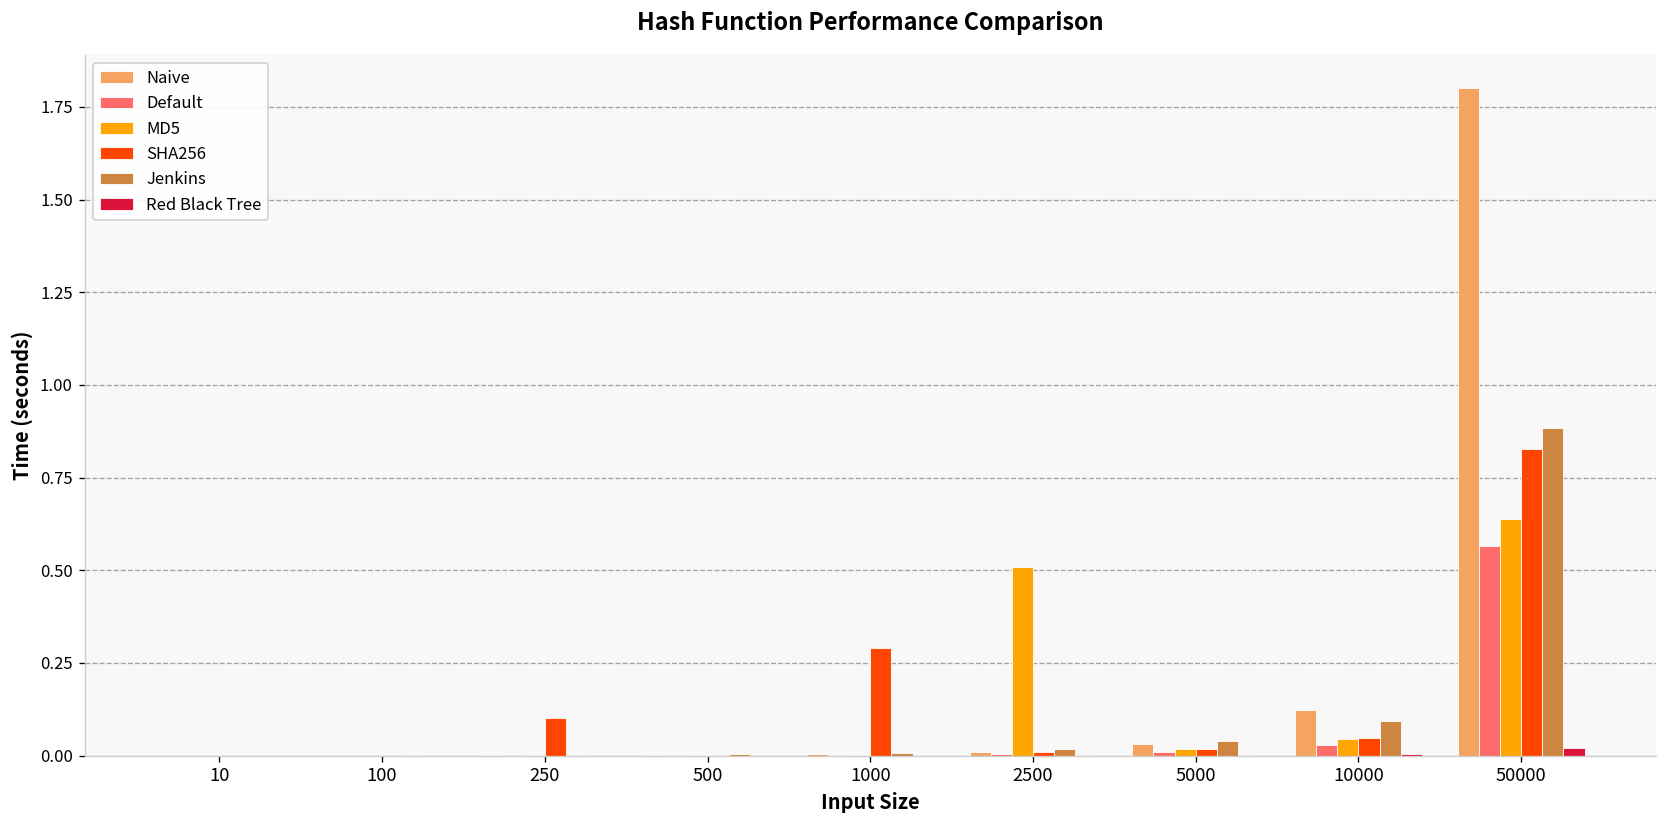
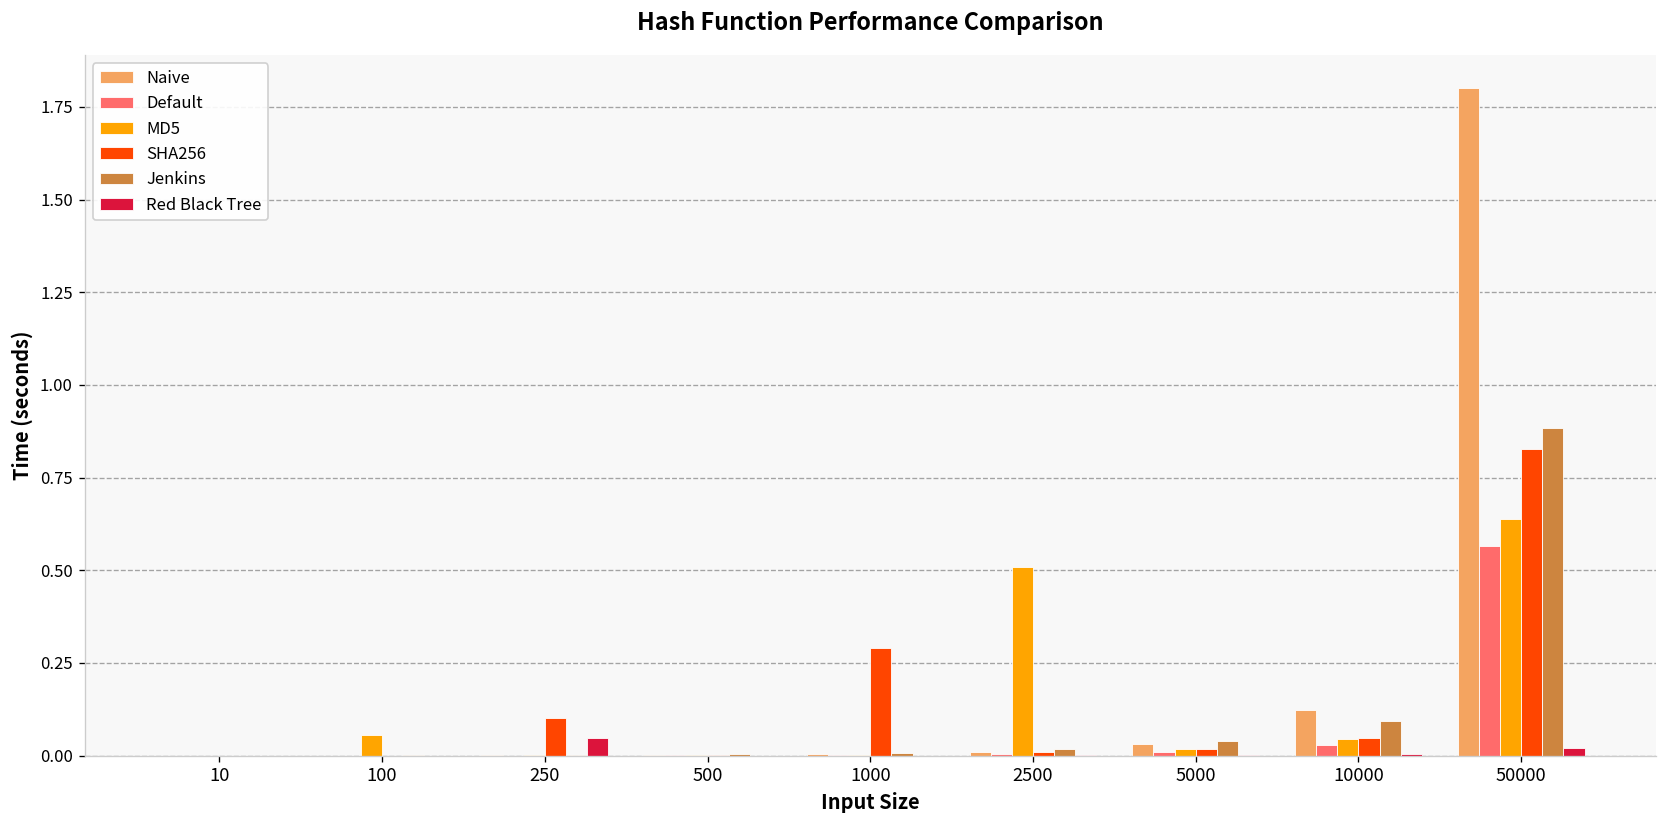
  {
    "MD5": {
-     "100": 0.00,
+     "100": 0.06,
      "2500": 0.51,
      "5000": 0.02,
      "10000": 0.05,
      "50000": 0.64
    },
    "SHA256": {
      "250": 0.10,
      "1000": 0.29,
      "2500": 0.01,
      "5000": 0.02,
      "10000": 0.05,
      "50000": 0.83
    },
    "Red Black Tree": {
-     "250": 0.00,
+     "250": 0.05,
      "50000": 0.02
    }
  }
